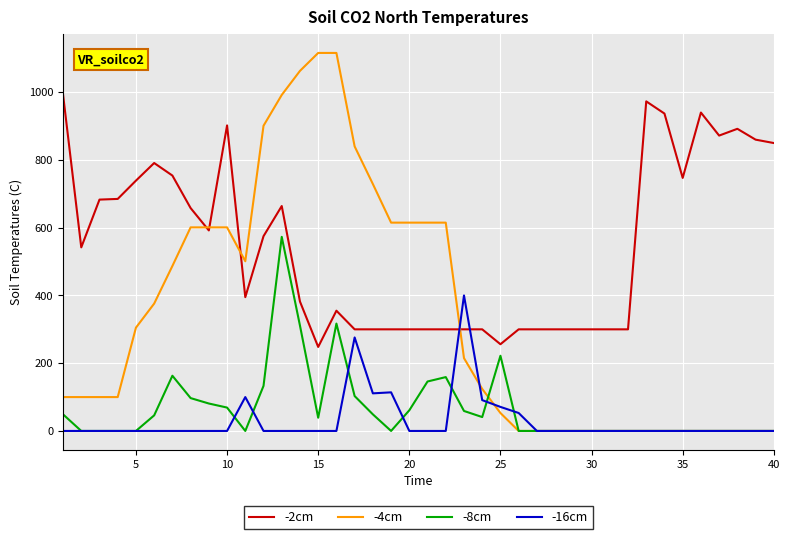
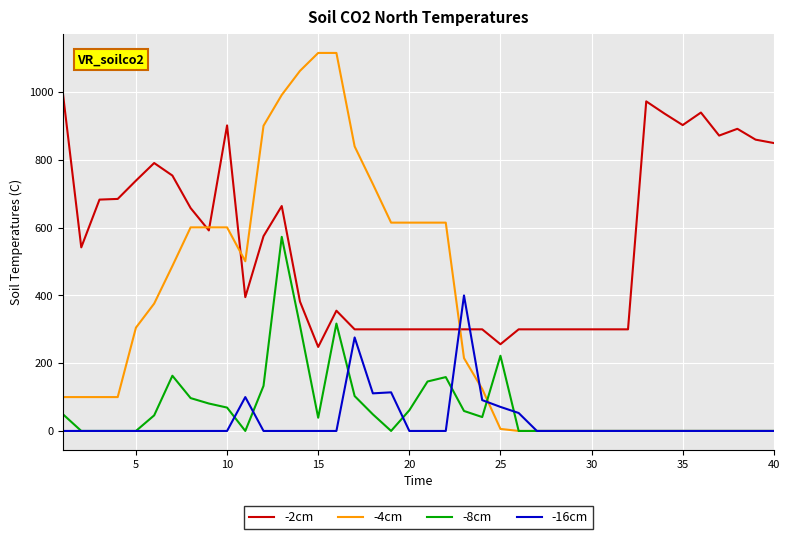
  {
    "-2cm": {
      "5": 740,
      "10": 900,
      "15": 250,
      "20": 300,
      "25": 260,
      "30": 300,
-     "35": 750,
+     "35": 900,
      "40": 850
    },
    "-4cm": {
      "5": 310,
      "10": 600,
      "15": 1120,
      "20": 620,
-     "25": 50
+     "25": 10
    },
    "-8cm": {
      "10": 70,
      "15": 40,
      "20": 60,
      "25": 220
    },
    "-16cm": {
      "10": 0,
      "15": 0,
      "20": 0,
      "25": 70
    }
  }
